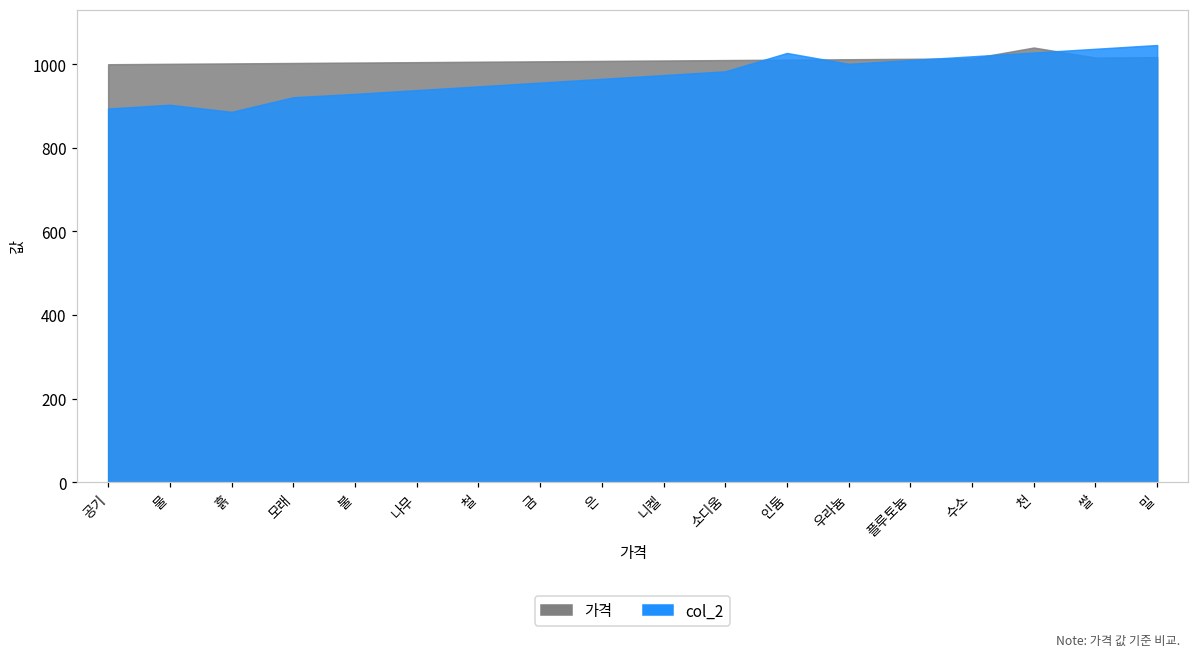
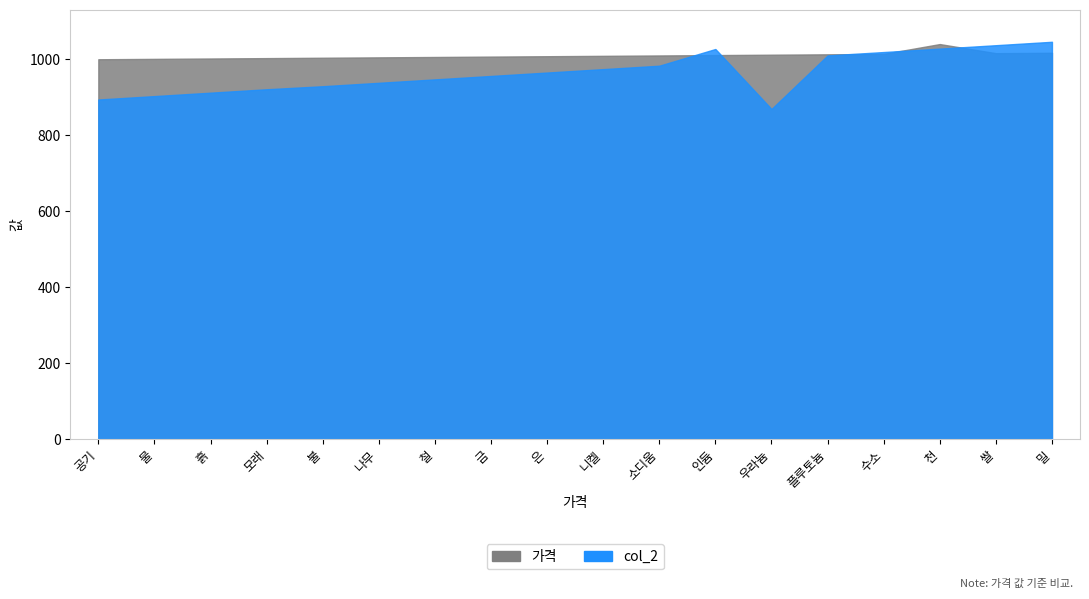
  {
    "가격": {
      "공기": 1000,
      "물": 1000,
      "흙": 1000,
      "모래": 1000,
      "불": 1000,
      "나무": 1010,
      "철": 1010,
      "금": 1010,
      "은": 1010,
      "니켈": 1010,
      "소디움": 1010,
      "인듐": 1010,
      "우라늄": 1010,
      "천": 1040,
      "쌀": 1020,
      "밀": 1020
    },
    "col_2": {
      "공기": 890,
      "물": 900,
-     "흙": 890,
+     "흙": 910,
      "모래": 920,
      "불": 930,
      "나무": 940,
      "철": 950,
      "금": 960,
      "은": 970,
      "니켈": 970,
      "소디움": 980,
      "인듐": 1030,
-     "우라늄": 1000,
+     "우라늄": 870,
      "천": 1030,
      "쌀": 1040,
      "밀": 1050
    }
  }
